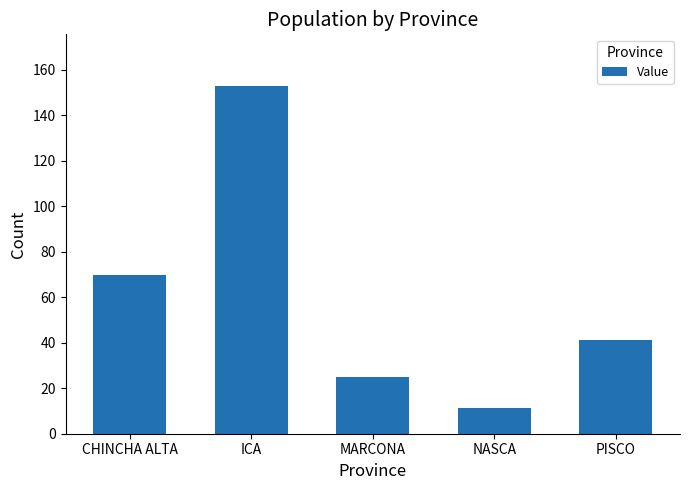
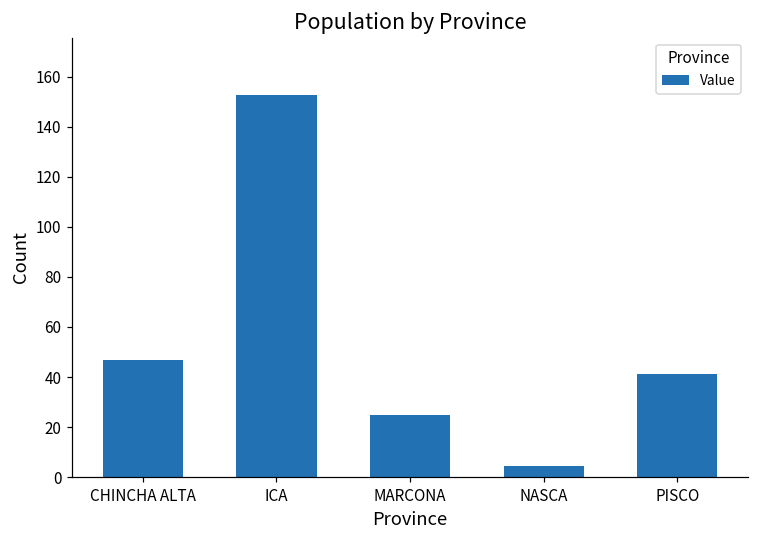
  {
-   "CHINCHA ALTA": 70,
+   "CHINCHA ALTA": 47,
    "ICA": 153,
    "MARCONA": 25,
-   "NASCA": 11,
+   "NASCA": 4,
    "PISCO": 41
  }
